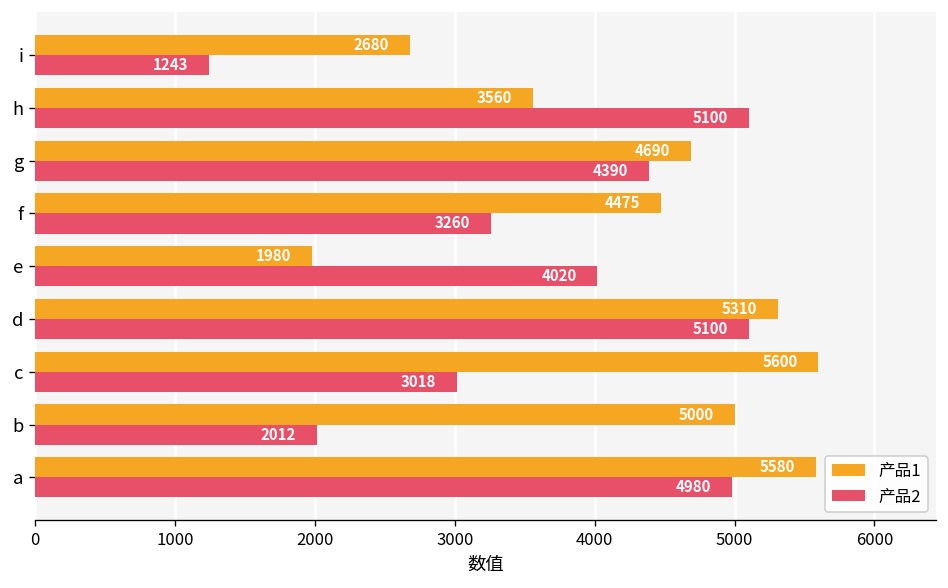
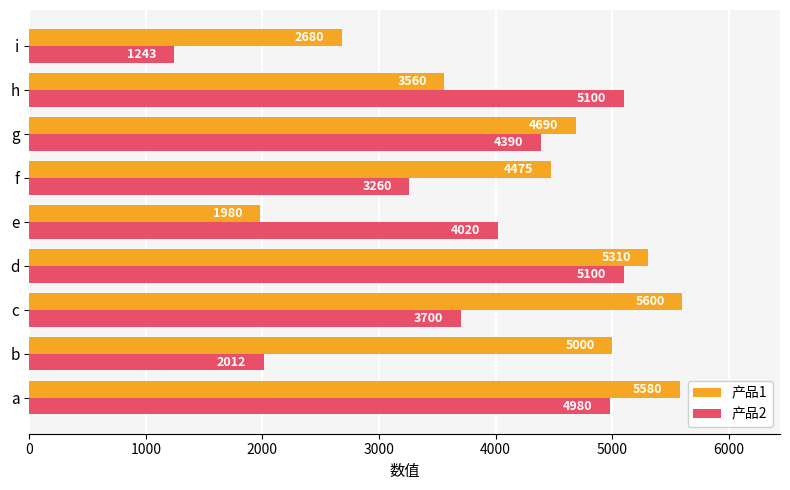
  {
    "产品1": {
      "i": 2680,
      "h": 3560,
      "g": 4690,
      "f": 4475,
      "e": 1980,
      "d": 5310,
      "c": 5600,
      "b": 5000,
      "a": 5580
    },
    "产品2": {
      "i": 1243,
      "h": 5100,
      "g": 4390,
      "f": 3260,
      "e": 4020,
      "d": 5100,
-     "c": 3018,
+     "c": 3700,
      "b": 2012,
      "a": 4980
    }
  }
